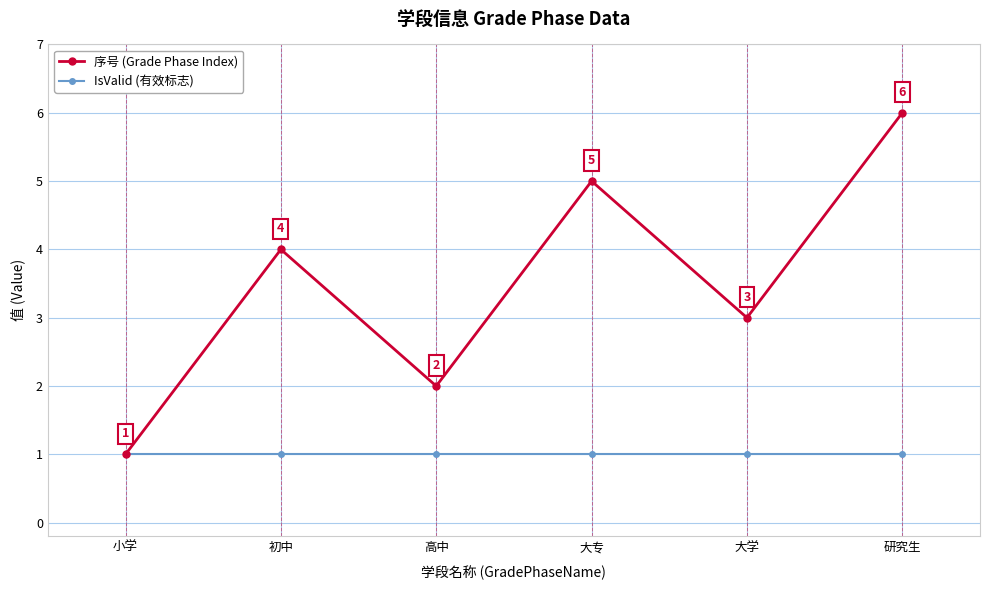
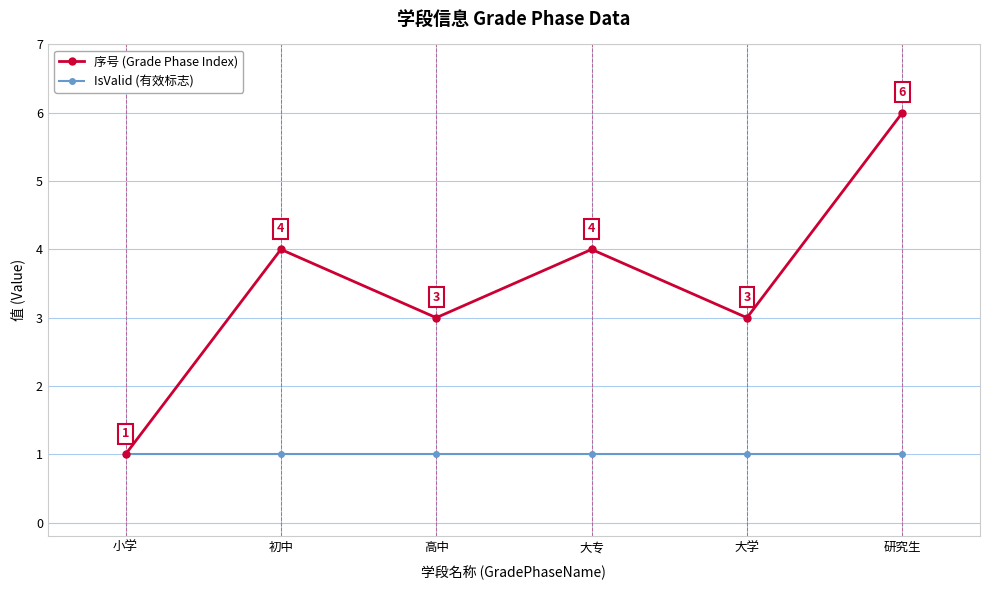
  {
    "序号 (Grade Phase Index)": {
-     "高中": 2,
-     "大专": 5
+     "高中": 3,
+     "大专": 4
    },
    "IsValid (有效标志)": {
      "初中": 1.0,
      "高中": 1.0,
      "大专": 1.0,
      "大学": 1.0,
      "研究生": 1.0
    }
  }
